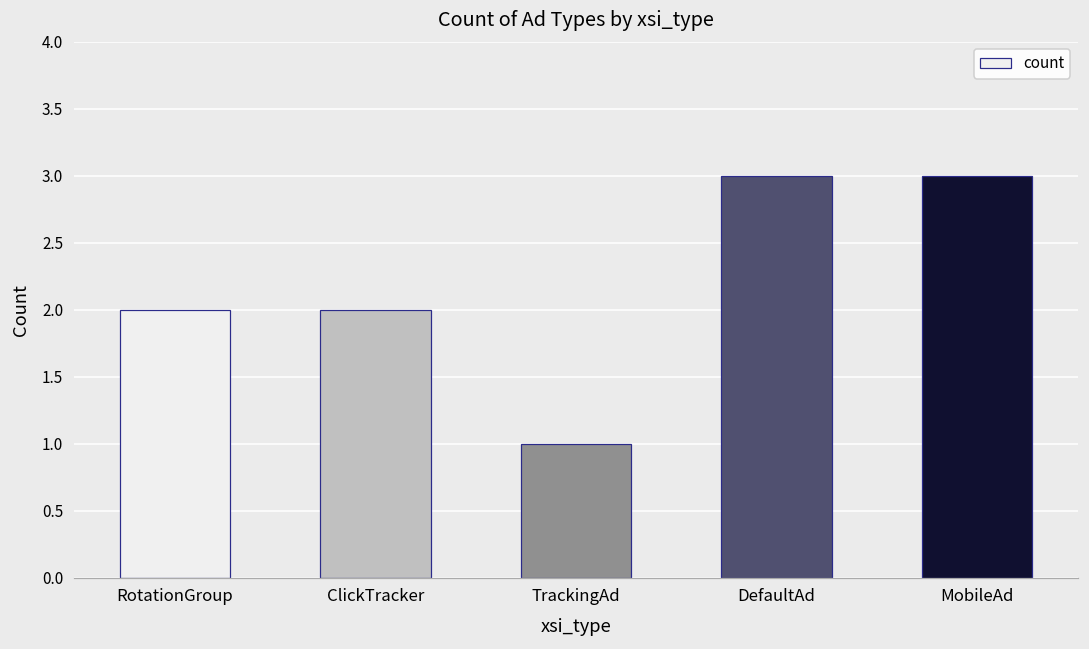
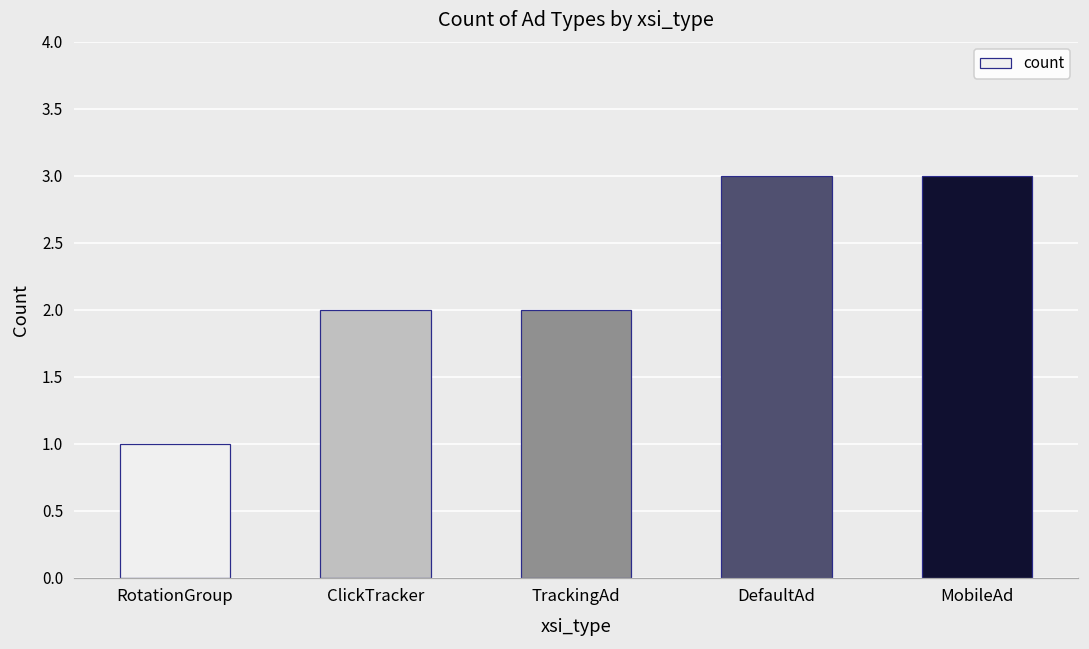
  {
-   "RotationGroup": 2,
+   "RotationGroup": 1,
    "ClickTracker": 2,
-   "TrackingAd": 1,
+   "TrackingAd": 2,
    "DefaultAd": 3,
    "MobileAd": 3
  }
